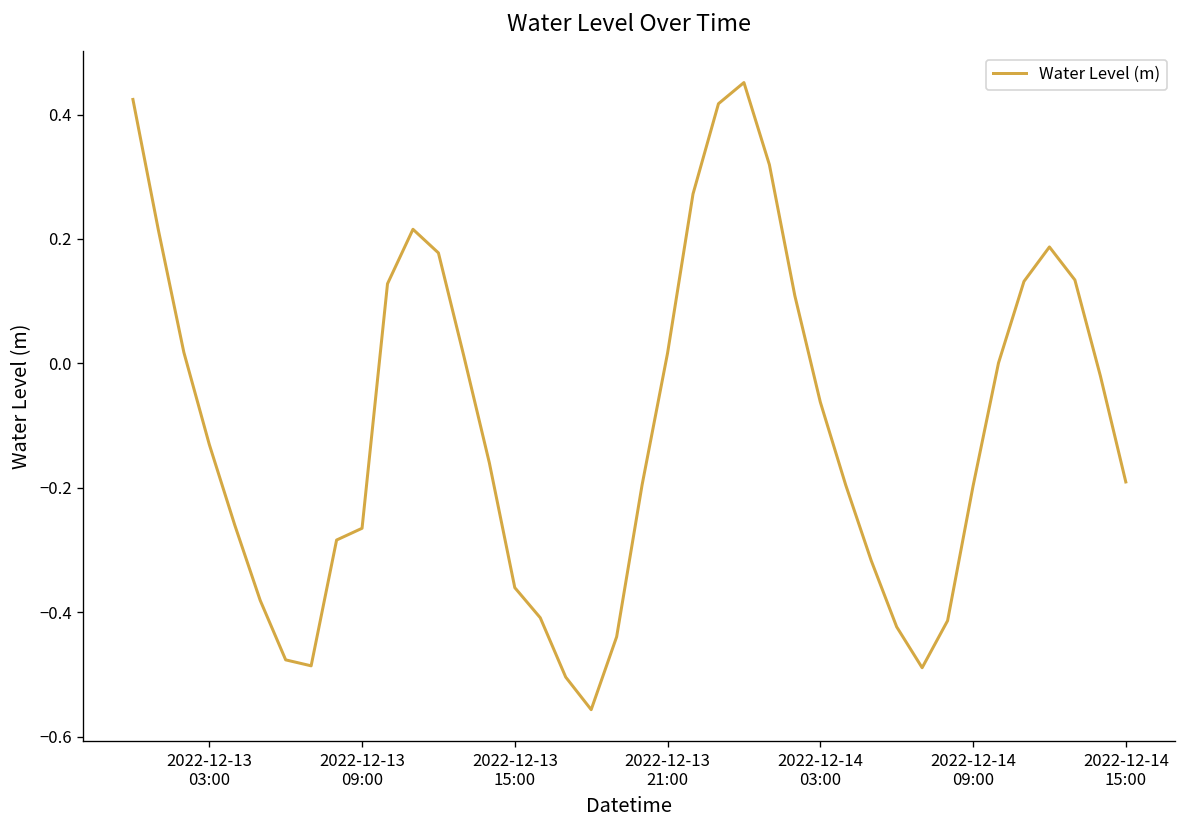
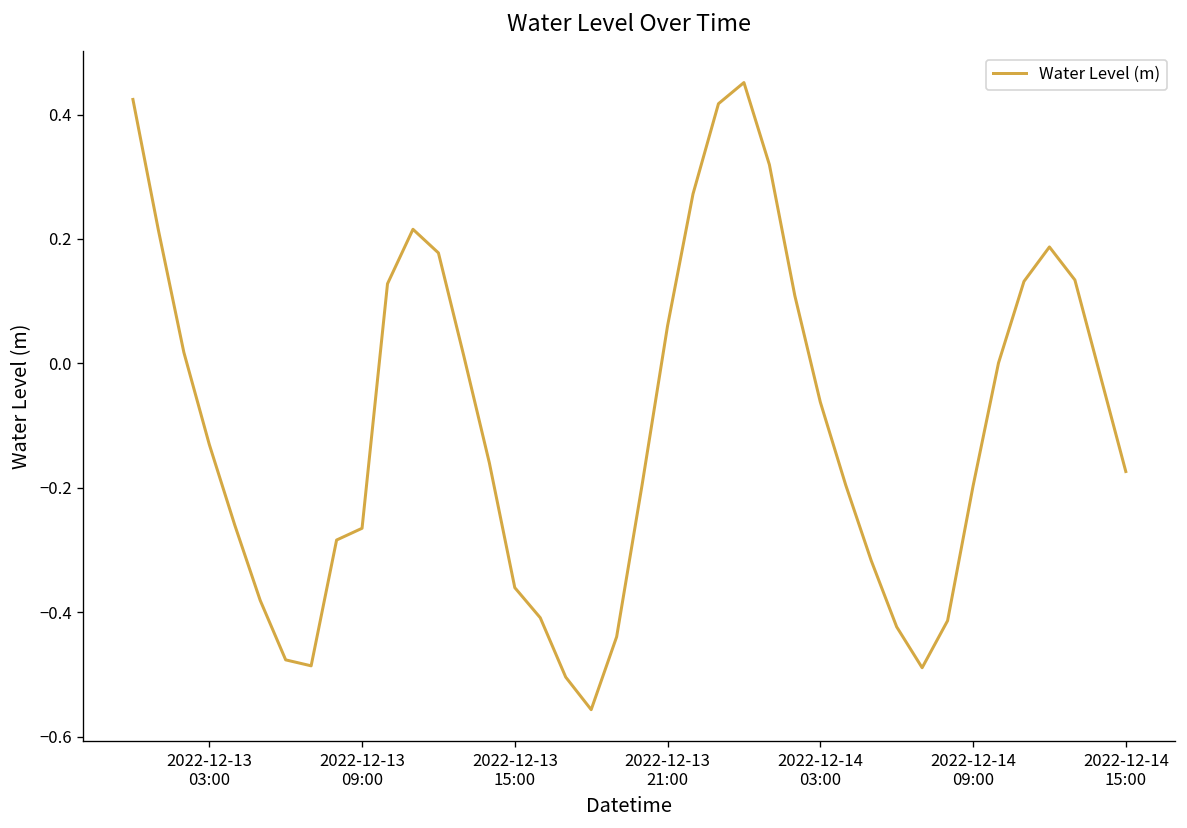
  {
    "2022-12-13 03:00": -0.13,
    "2022-12-13 09:00": -0.27,
    "2022-12-13 15:00": -0.36,
-   "2022-12-13 21:00": 0.02,
+   "2022-12-13 21:00": 0.06,
    "2022-12-14 03:00": -0.06,
    "2022-12-14 09:00": -0.20,
-   "2022-12-14 15:00": -0.19
+   "2022-12-14 15:00": -0.17
  }
